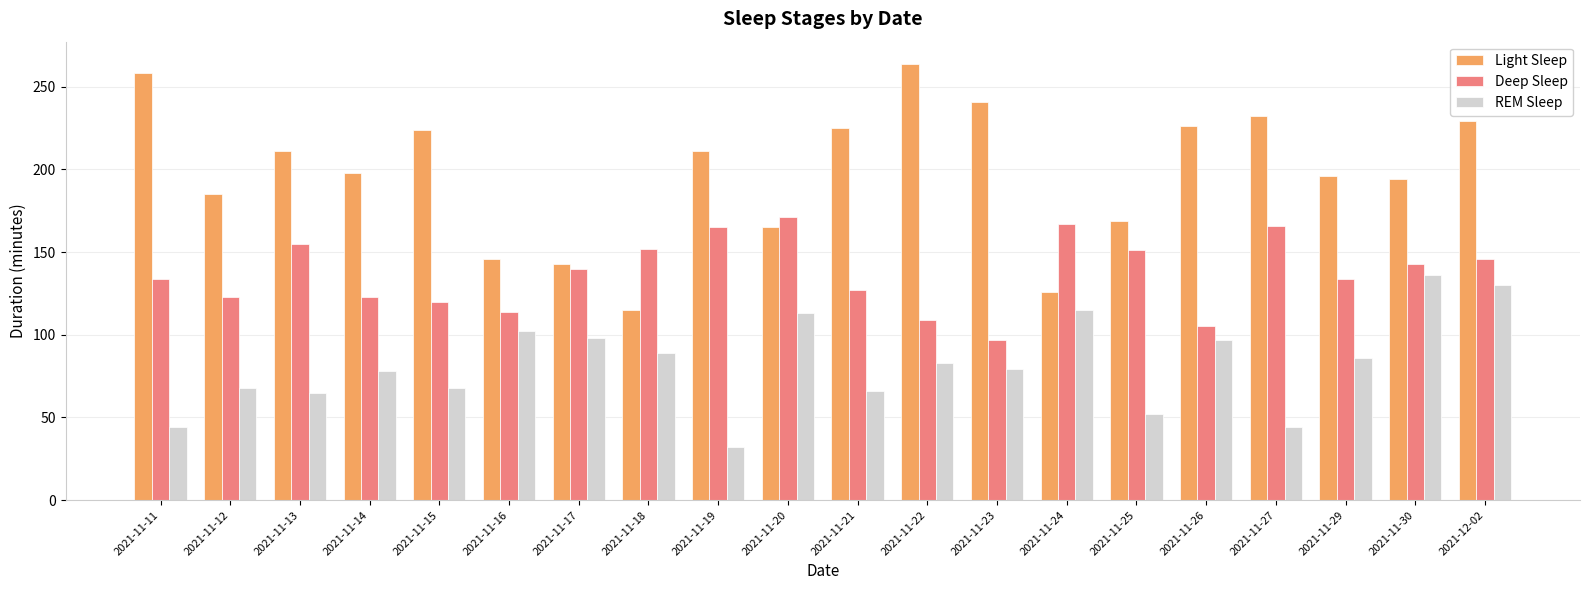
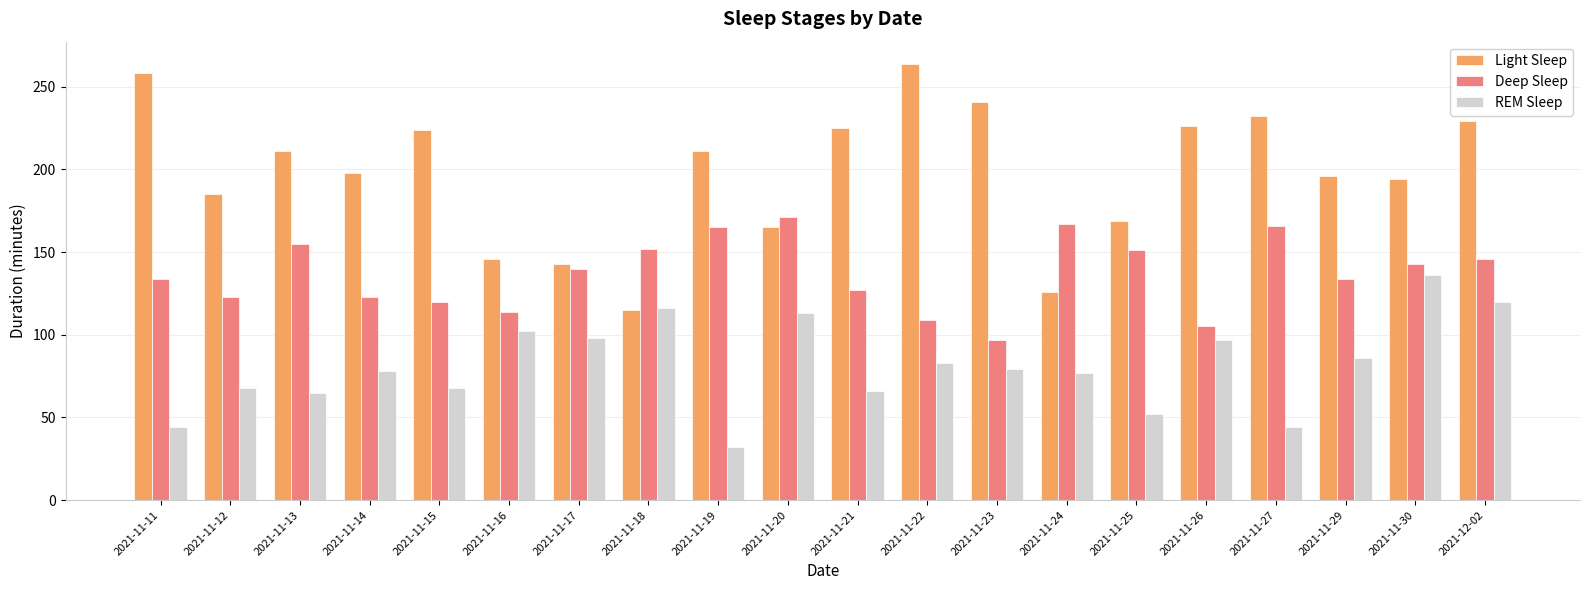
  {
    "REM Sleep": {
      "2021-11-11": 44,
      "2021-11-12": 68,
      "2021-11-13": 65,
      "2021-11-14": 78,
      "2021-11-15": 68,
      "2021-11-16": 102,
      "2021-11-17": 98,
-     "2021-11-18": 89,
+     "2021-11-18": 116,
      "2021-11-19": 32,
      "2021-11-20": 113,
      "2021-11-21": 66,
      "2021-11-22": 83,
      "2021-11-23": 79,
-     "2021-11-24": 115,
+     "2021-11-24": 77,
      "2021-11-25": 52,
      "2021-11-26": 97,
      "2021-11-27": 44,
      "2021-11-29": 86,
      "2021-11-30": 136,
-     "2021-12-02": 130
+     "2021-12-02": 120
    }
  }
